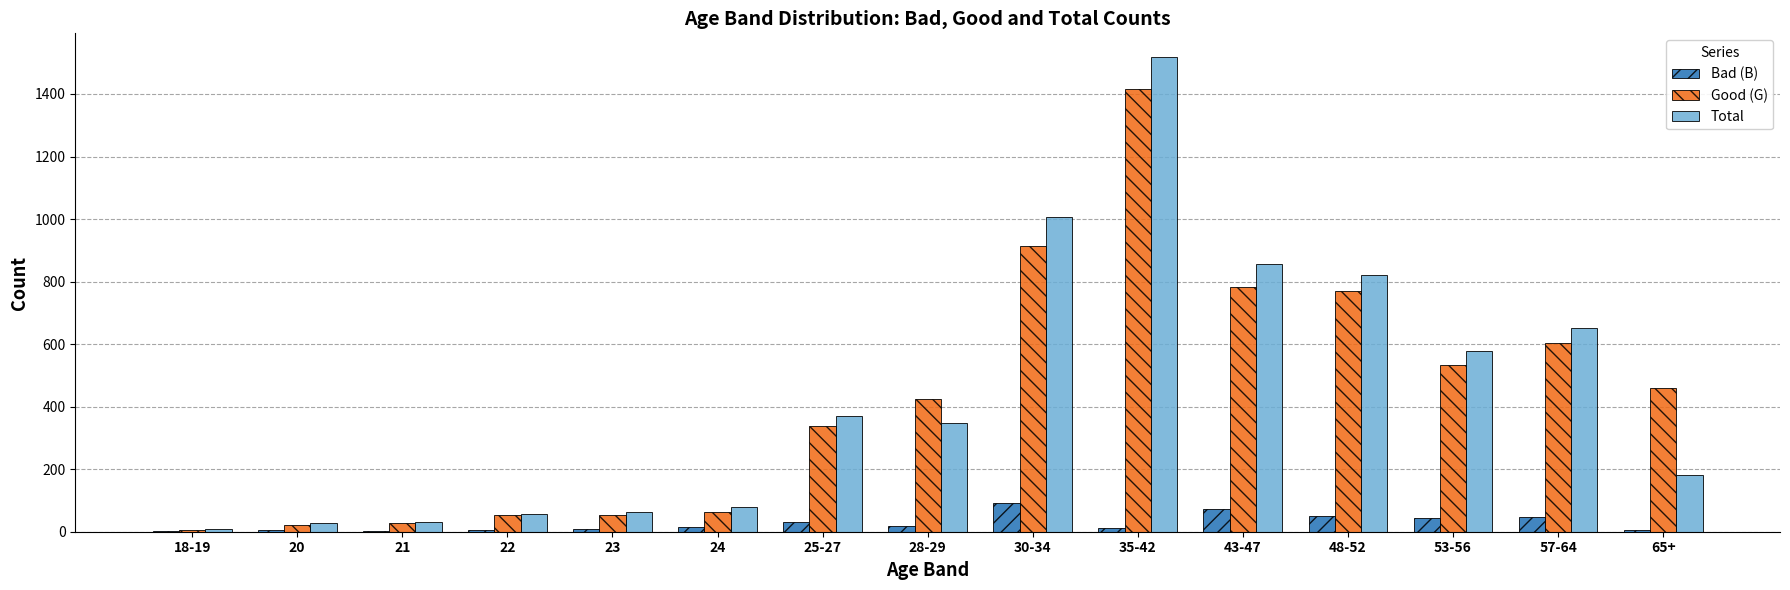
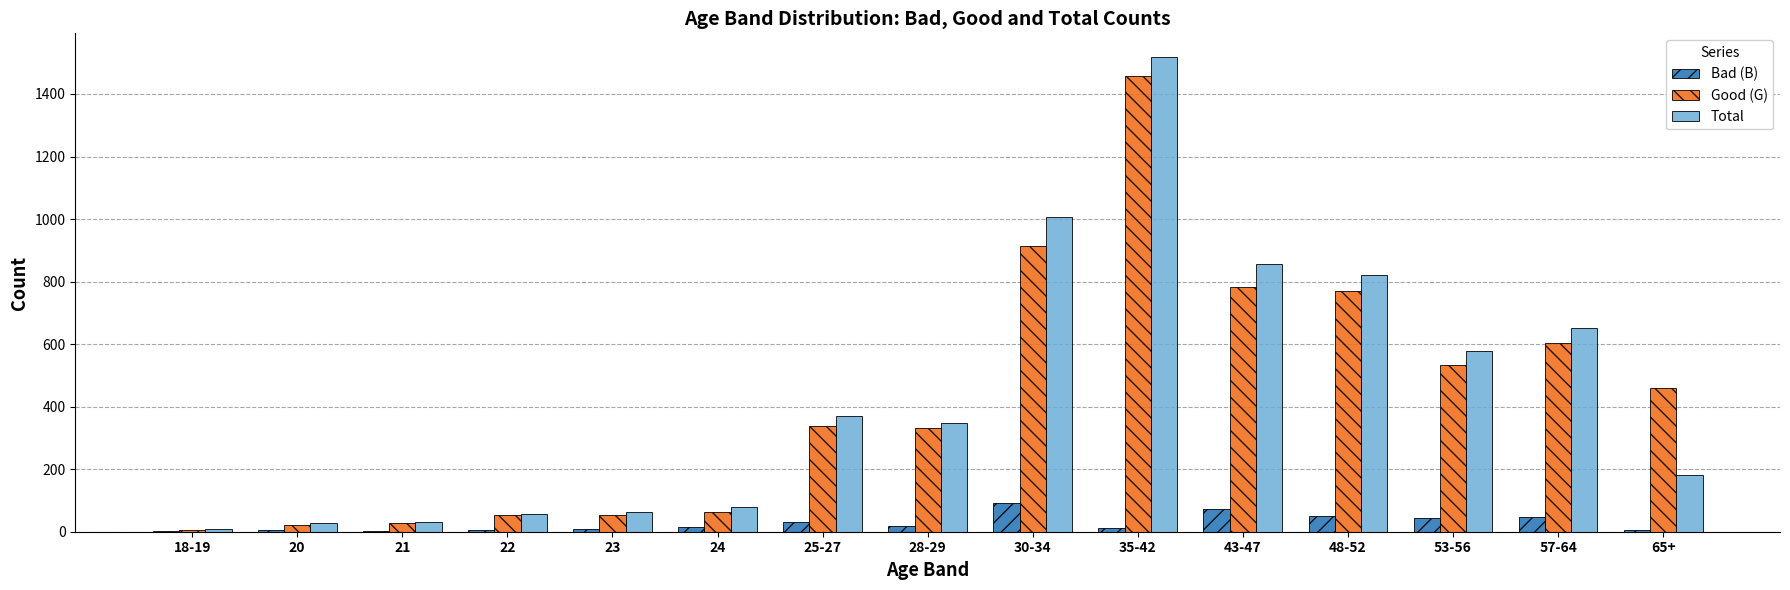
  {
    "Bad (B)": {
      "23": 10,
      "24": 20,
      "25-27": 30,
      "28-29": 20,
      "30-34": 90,
      "35-42": 10,
      "43-47": 70,
      "48-52": 50,
      "53-56": 50,
      "57-64": 50
    },
    "Good (G)": {
      "20": 20,
      "21": 30,
      "22": 50,
      "23": 60,
      "24": 60,
      "25-27": 340,
-     "28-29": 420,
+     "28-29": 330,
      "30-34": 910,
-     "35-42": 1420,
+     "35-42": 1460,
      "43-47": 780,
      "48-52": 770,
      "53-56": 530,
      "57-64": 610,
      "65+": 460
    },
    "Total": {
      "18-19": 10,
      "20": 30,
      "21": 30,
      "22": 60,
      "23": 60,
      "24": 80,
      "25-27": 370,
      "28-29": 350,
      "30-34": 1010,
      "35-42": 1520,
      "43-47": 860,
      "48-52": 820,
      "53-56": 580,
      "57-64": 650,
      "65+": 180
    }
  }
